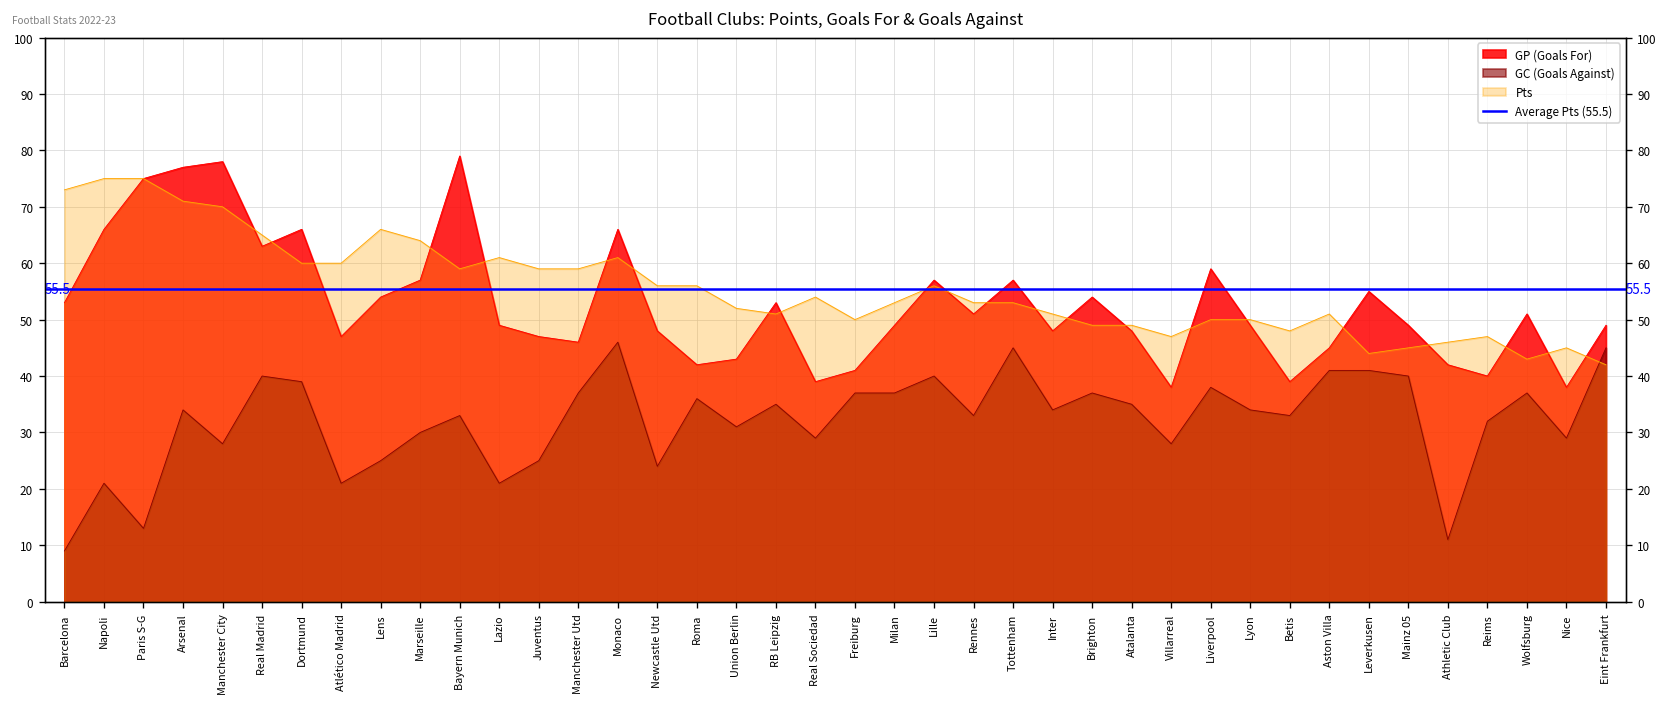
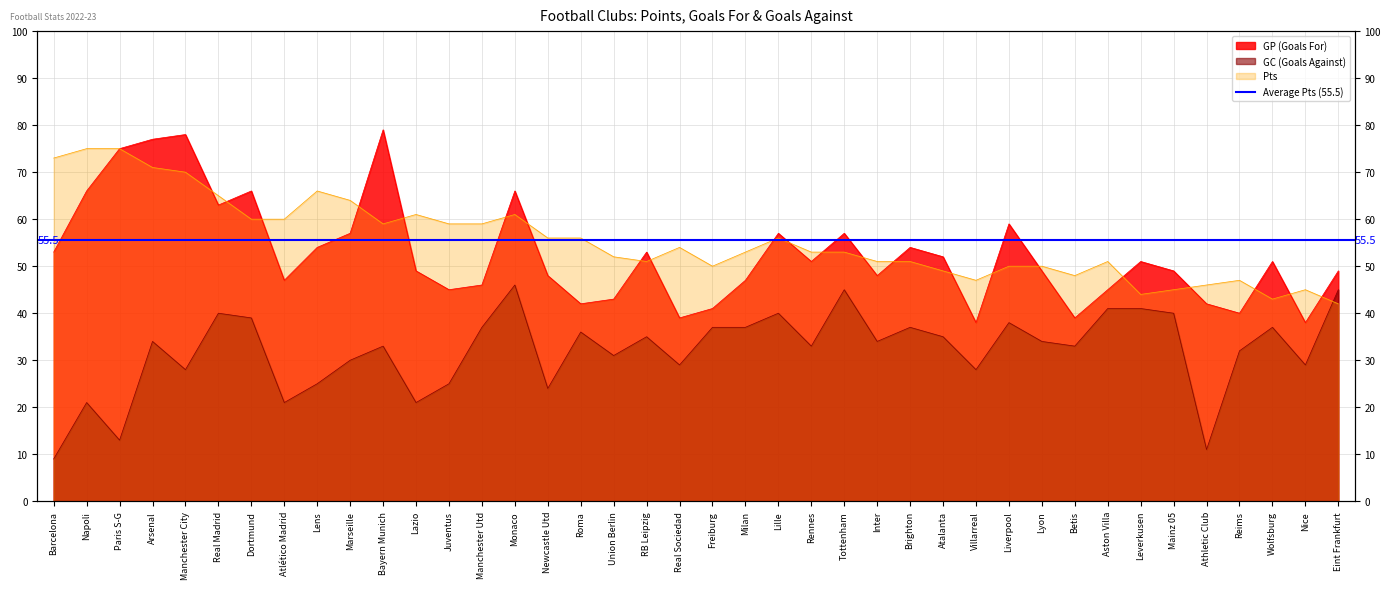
  {
    "GP (Goals For)": {
      "Napoli": 66,
      "Arsenal": 77,
      "Manchester City": 78,
      "Real Madrid": 63,
      "Dortmund": 66,
      "Atlético Madrid": 47,
      "Lens": 54,
      "Marseille": 57,
      "Bayern Munich": 79,
      "Lazio": 49,
-     "Juventus": 47,
+     "Juventus": 45,
      "Manchester Utd": 46,
      "Monaco": 66,
      "Newcastle Utd": 48,
      "Roma": 42,
      "Union Berlin": 43,
      "RB Leipzig": 53,
      "Real Sociedad": 39,
      "Freiburg": 41,
-     "Milan": 49,
+     "Milan": 47,
      "Lille": 57,
      "Rennes": 51,
      "Tottenham": 57,
      "Inter": 48,
      "Brighton": 54,
-     "Atalanta": 48,
+     "Atalanta": 52,
      "Villarreal": 38,
      "Liverpool": 59,
      "Lyon": 49,
      "Betis": 39,
      "Aston Villa": 45,
-     "Leverkusen": 55,
+     "Leverkusen": 51,
      "Mainz 05": 49,
      "Athletic Club": 42,
      "Reims": 40,
      "Wolfsburg": 51,
      "Nice": 38,
      "Eint Frankfurt": 49
    },
    "GC (Goals Against)": {
      "Barcelona": 9,
      "Napoli": 21,
      "Paris S-G": 13,
      "Arsenal": 34,
      "Manchester City": 28,
      "Real Madrid": 40,
      "Dortmund": 39,
      "Atlético Madrid": 21,
      "Lens": 25,
      "Marseille": 30,
      "Bayern Munich": 33,
      "Lazio": 21,
      "Juventus": 25,
      "Manchester Utd": 37,
      "Monaco": 46,
      "Newcastle Utd": 24,
      "Roma": 36,
      "Union Berlin": 31,
      "RB Leipzig": 35,
      "Real Sociedad": 29,
      "Freiburg": 37,
      "Milan": 37,
      "Lille": 40,
      "Rennes": 33,
      "Tottenham": 45,
      "Inter": 34,
      "Brighton": 37,
      "Atalanta": 35,
      "Villarreal": 28,
      "Liverpool": 38,
      "Lyon": 34,
      "Betis": 33,
      "Aston Villa": 41,
      "Leverkusen": 41,
      "Mainz 05": 40,
      "Athletic Club": 11,
      "Reims": 32,
      "Wolfsburg": 37,
      "Nice": 29,
      "Eint Frankfurt": 45
    },
    "Pts": {
      "Barcelona": 73,
      "Napoli": 75,
      "Arsenal": 71,
      "Manchester City": 70,
      "Real Madrid": 65,
      "Dortmund": 60,
      "Atlético Madrid": 60,
      "Lens": 66,
      "Marseille": 64,
      "Bayern Munich": 59,
      "Lazio": 61,
      "Juventus": 59,
      "Manchester Utd": 59,
      "Monaco": 61,
      "Newcastle Utd": 56,
      "Roma": 56,
      "Union Berlin": 52,
      "RB Leipzig": 51,
      "Real Sociedad": 54,
      "Freiburg": 50,
      "Milan": 53,
      "Lille": 56,
      "Rennes": 53,
      "Tottenham": 53,
      "Inter": 51,
-     "Brighton": 49,
+     "Brighton": 51,
      "Atalanta": 49,
      "Villarreal": 47,
      "Liverpool": 50,
      "Lyon": 50,
      "Betis": 48,
      "Aston Villa": 51,
      "Leverkusen": 44,
      "Mainz 05": 45,
      "Athletic Club": 46,
      "Reims": 47,
      "Wolfsburg": 43,
      "Nice": 45,
      "Eint Frankfurt": 42
    }
  }
